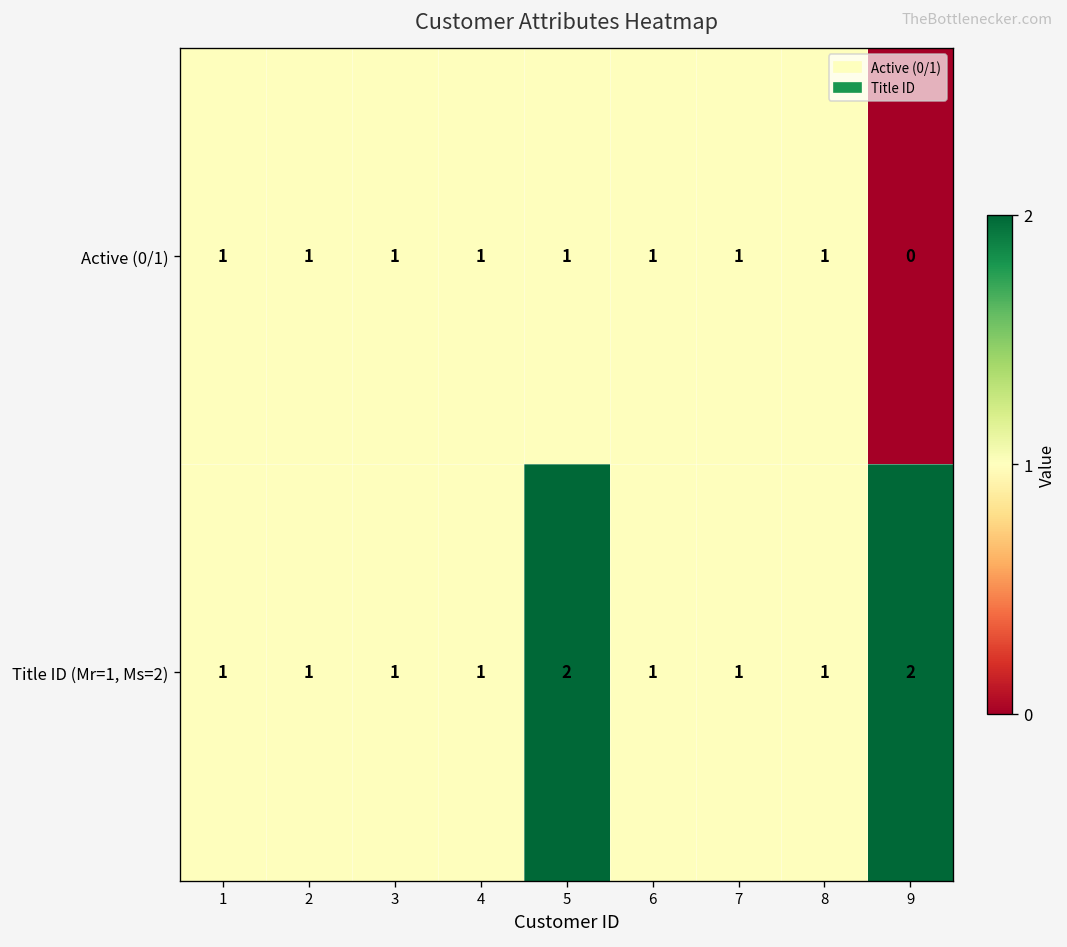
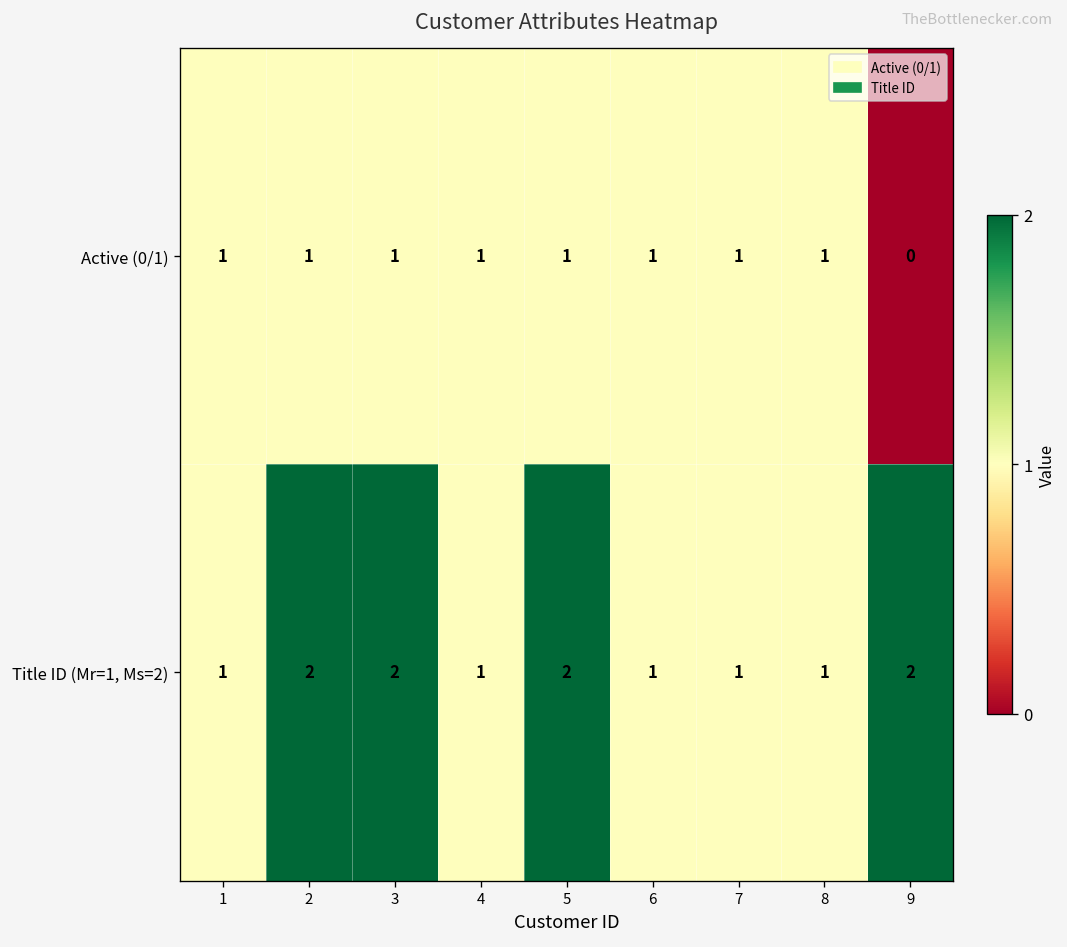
  {
    "Active (0/1)": {
      "1": 1,
      "2": 1,
      "3": 1,
      "4": 1,
      "5": 1,
      "6": 1,
      "7": 1,
      "8": 1,
      "9": 0
    },
    "Title ID (Mr=1, Ms=2)": {
      "1": 1,
-     "2": 1,
-     "3": 1,
+     "2": 2,
+     "3": 2,
      "4": 1,
      "5": 2,
      "6": 1,
      "7": 1,
      "8": 1,
      "9": 2
    }
  }
